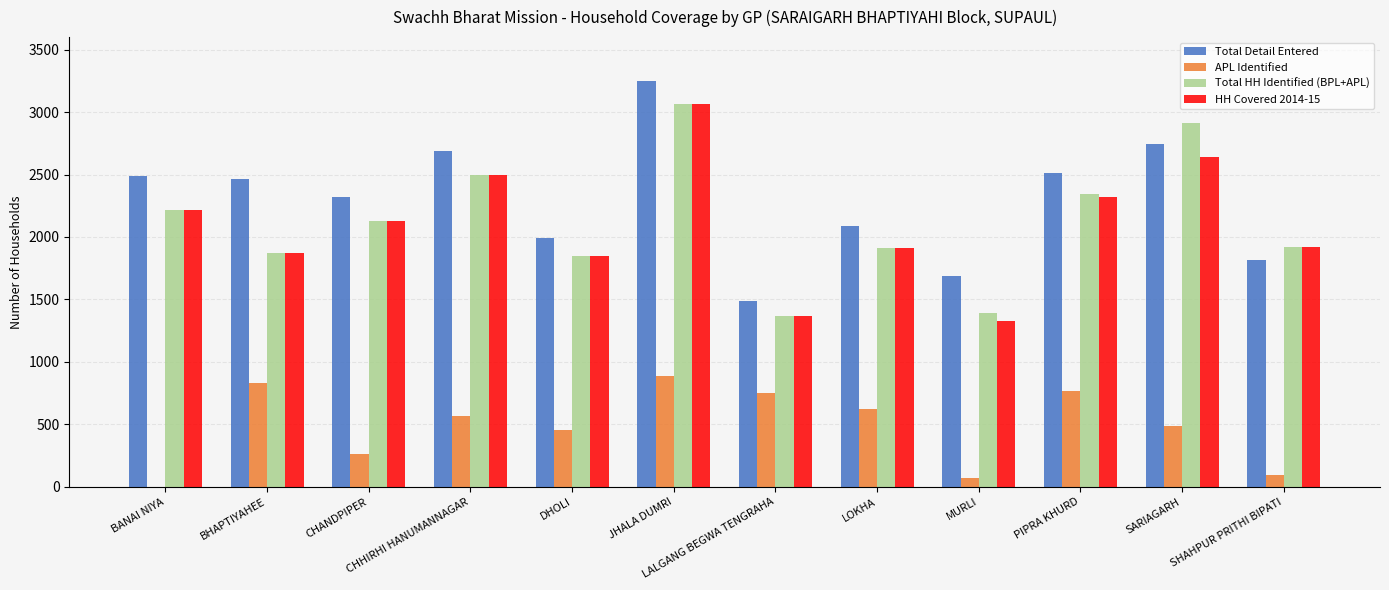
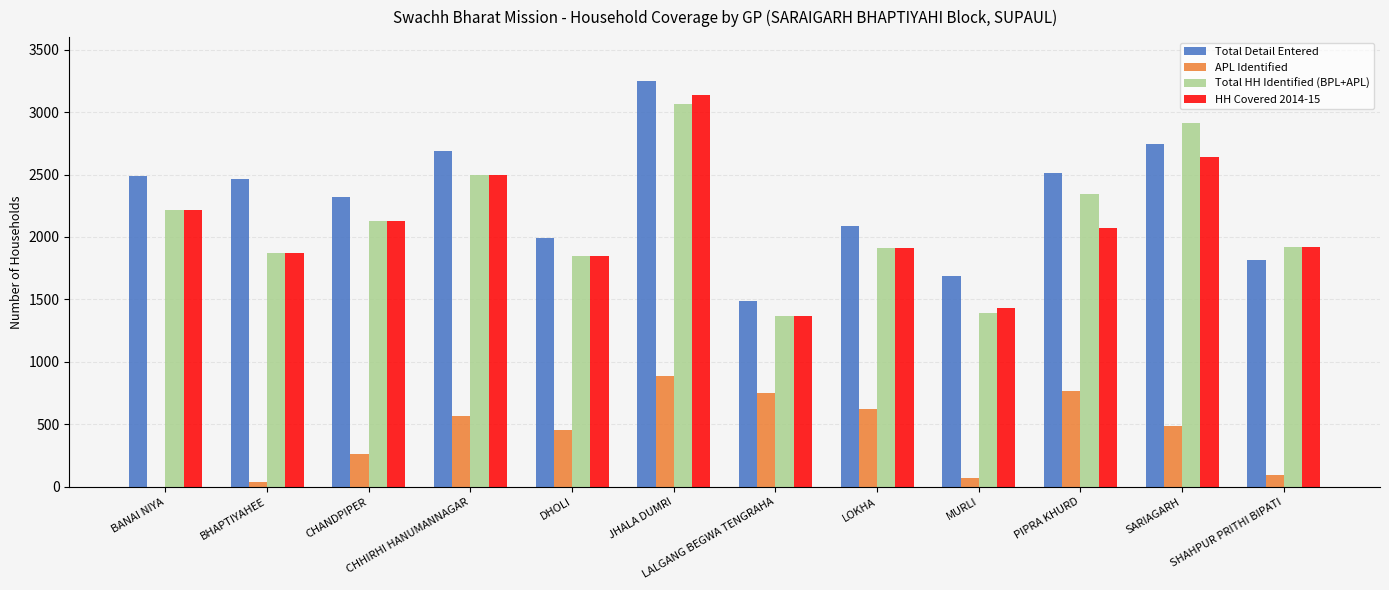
  {
    "Total Detail Entered": {
      "BANAI NIYA": 2490,
      "BHAPTIYAHEE": 2460,
      "CHANDPIPER": 2320,
      "CHHIRHI HANUMANNAGAR": 2690,
      "DHOLI": 1990,
      "JHALA DUMRI": 3250,
      "LALGANG BEGWA TENGRAHA": 1490,
      "LOKHA": 2090,
      "MURLI": 1690,
      "PIPRA KHURD": 2510,
      "SARIAGARH": 2740,
      "SHAHPUR PRITHI BIPATI": 1810
    },
    "APL Identified": {
      "BANAI NIYA": 0,
-     "BHAPTIYAHEE": 830,
+     "BHAPTIYAHEE": 40,
      "CHANDPIPER": 270,
      "CHHIRHI HANUMANNAGAR": 570,
      "DHOLI": 460,
      "JHALA DUMRI": 890,
      "LALGANG BEGWA TENGRAHA": 750,
      "LOKHA": 630,
      "MURLI": 70,
      "PIPRA KHURD": 760,
      "SARIAGARH": 480,
      "SHAHPUR PRITHI BIPATI": 90
    },
    "Total HH Identified (BPL+APL)": {
      "BANAI NIYA": 2220,
      "BHAPTIYAHEE": 1870,
      "CHANDPIPER": 2130,
      "CHHIRHI HANUMANNAGAR": 2500,
      "DHOLI": 1850,
      "JHALA DUMRI": 3060,
      "LALGANG BEGWA TENGRAHA": 1370,
      "LOKHA": 1920,
      "MURLI": 1390,
      "PIPRA KHURD": 2350,
      "SARIAGARH": 2910,
      "SHAHPUR PRITHI BIPATI": 1920
    },
    "HH Covered 2014-15": {
      "BANAI NIYA": 2220,
      "BHAPTIYAHEE": 1870,
      "CHANDPIPER": 2130,
      "CHHIRHI HANUMANNAGAR": 2500,
      "DHOLI": 1850,
-     "JHALA DUMRI": 3060,
+     "JHALA DUMRI": 3140,
      "LALGANG BEGWA TENGRAHA": 1370,
      "LOKHA": 1920,
-     "MURLI": 1330,
-     "PIPRA KHURD": 2320,
+     "MURLI": 1440,
+     "PIPRA KHURD": 2070,
      "SARIAGARH": 2640,
      "SHAHPUR PRITHI BIPATI": 1920
    }
  }
